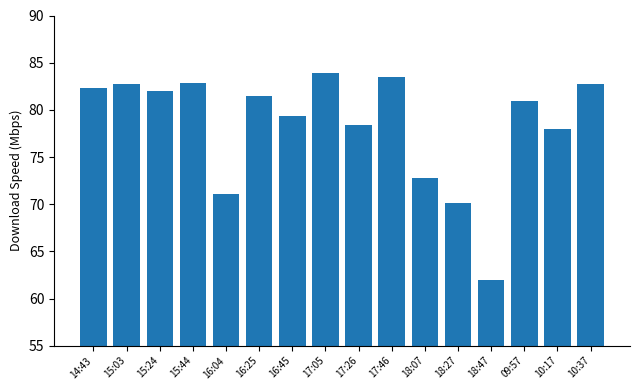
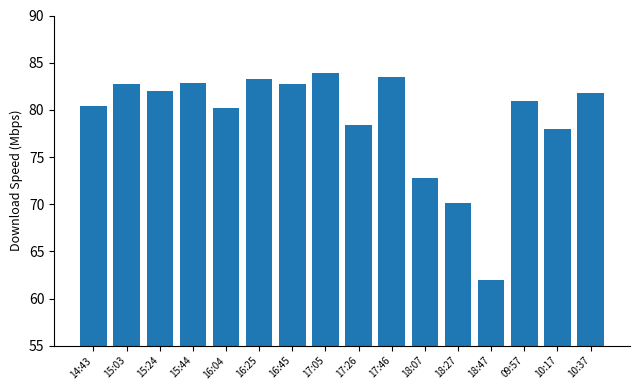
  {
-   "14:43": 82,
+   "14:43": 80,
    "15:03": 83,
    "15:24": 82,
    "15:44": 83,
-   "16:04": 71,
-   "16:25": 82,
-   "16:45": 79,
+   "16:04": 80,
+   "16:25": 83,
+   "16:45": 83,
    "17:05": 84,
    "17:26": 78,
    "17:46": 83,
    "18:07": 73,
    "18:27": 70,
    "18:47": 62,
    "09:57": 81,
    "10:17": 78,
-   "10:37": 83
+   "10:37": 82
  }
